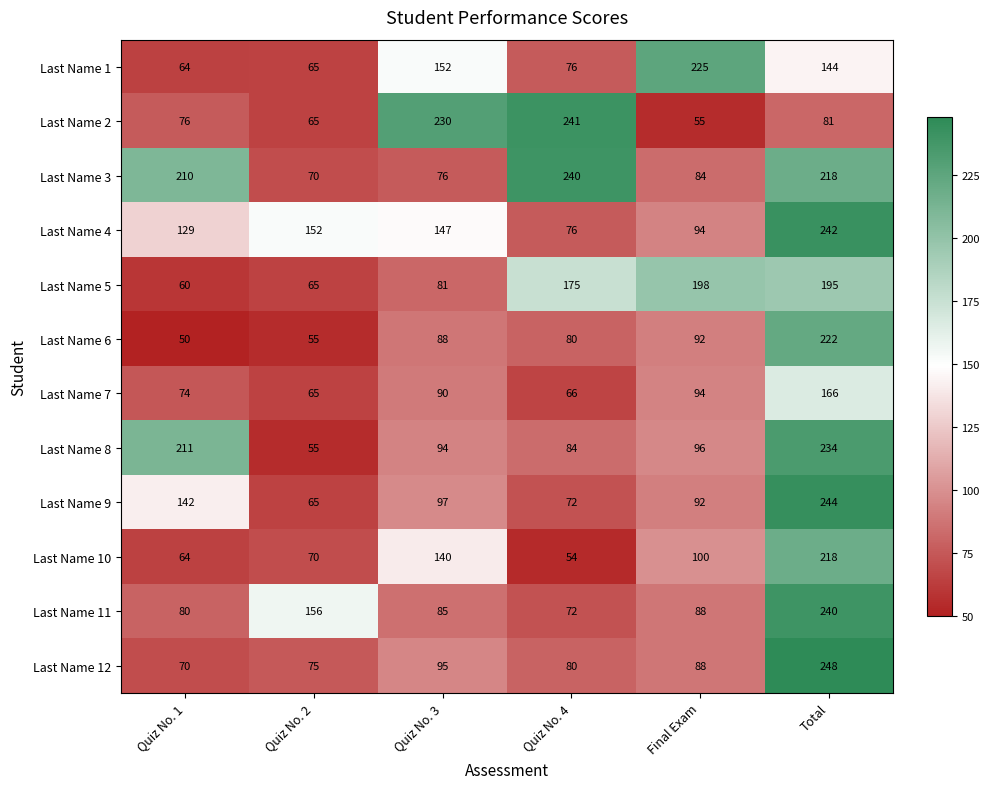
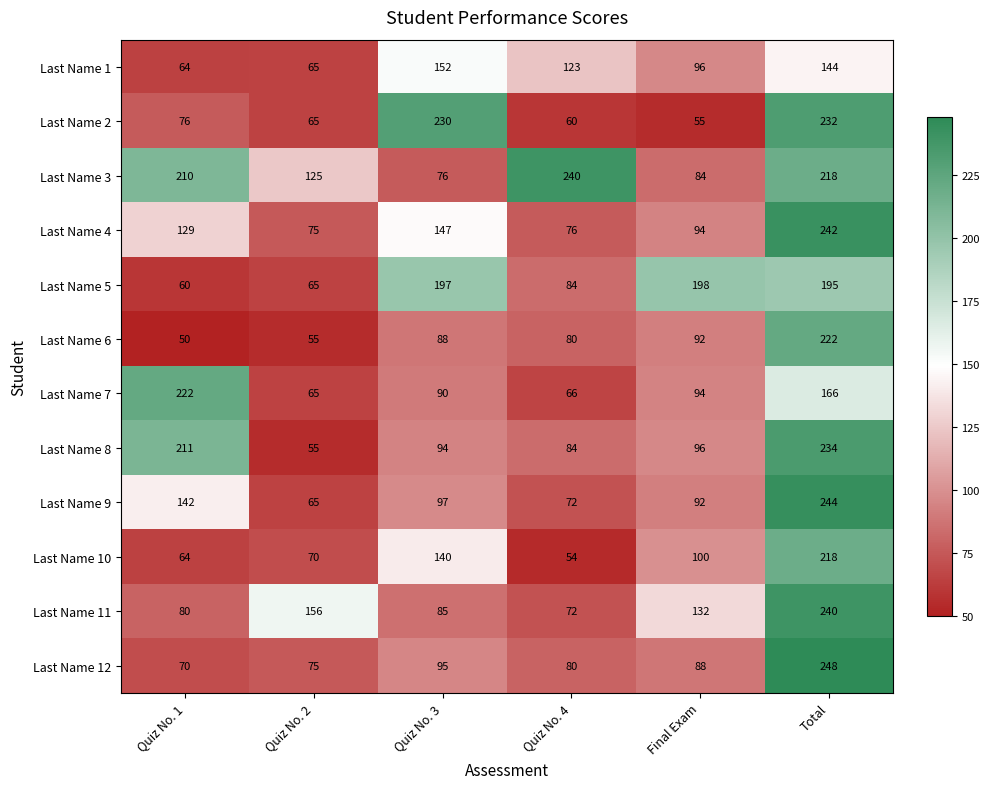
  {
    "Last Name 1": {
      "Quiz No. 1": 64,
      "Quiz No. 2": 65,
      "Quiz No. 3": 152,
-     "Quiz No. 4": 76,
-     "Final Exam": 225,
+     "Quiz No. 4": 123,
+     "Final Exam": 96,
      "Total": 144
    },
    "Last Name 2": {
      "Quiz No. 1": 76,
      "Quiz No. 2": 65,
      "Quiz No. 3": 230,
-     "Quiz No. 4": 241,
+     "Quiz No. 4": 60,
      "Final Exam": 55,
-     "Total": 81
+     "Total": 232
    },
    "Last Name 3": {
      "Quiz No. 1": 210,
-     "Quiz No. 2": 70,
+     "Quiz No. 2": 125,
      "Quiz No. 3": 76,
      "Quiz No. 4": 240,
      "Final Exam": 84,
      "Total": 218
    },
    "Last Name 4": {
      "Quiz No. 1": 129,
-     "Quiz No. 2": 152,
+     "Quiz No. 2": 75,
      "Quiz No. 3": 147,
      "Quiz No. 4": 76,
      "Final Exam": 94,
      "Total": 242
    },
    "Last Name 5": {
      "Quiz No. 1": 60,
      "Quiz No. 2": 65,
-     "Quiz No. 3": 81,
-     "Quiz No. 4": 175,
+     "Quiz No. 3": 197,
+     "Quiz No. 4": 84,
      "Final Exam": 198,
      "Total": 195
    },
    "Last Name 6": {
      "Quiz No. 1": 50,
      "Quiz No. 2": 55,
      "Quiz No. 3": 88,
      "Quiz No. 4": 80,
      "Final Exam": 92,
      "Total": 222
    },
    "Last Name 7": {
-     "Quiz No. 1": 74,
+     "Quiz No. 1": 222,
      "Quiz No. 2": 65,
      "Quiz No. 3": 90,
      "Quiz No. 4": 66,
      "Final Exam": 94,
      "Total": 166
    },
    "Last Name 8": {
      "Quiz No. 1": 211,
      "Quiz No. 2": 55,
      "Quiz No. 3": 94,
      "Quiz No. 4": 84,
      "Final Exam": 96,
      "Total": 234
    },
    "Last Name 9": {
      "Quiz No. 1": 142,
      "Quiz No. 2": 65,
      "Quiz No. 3": 97,
      "Quiz No. 4": 72,
      "Final Exam": 92,
      "Total": 244
    },
    "Last Name 10": {
      "Quiz No. 1": 64,
      "Quiz No. 2": 70,
      "Quiz No. 3": 140,
      "Quiz No. 4": 54,
      "Final Exam": 100,
      "Total": 218
    },
    "Last Name 11": {
      "Quiz No. 1": 80,
      "Quiz No. 2": 156,
      "Quiz No. 3": 85,
      "Quiz No. 4": 72,
-     "Final Exam": 88,
+     "Final Exam": 132,
      "Total": 240
    },
    "Last Name 12": {
      "Quiz No. 1": 70,
      "Quiz No. 2": 75,
      "Quiz No. 3": 95,
      "Quiz No. 4": 80,
      "Final Exam": 88,
      "Total": 248
    }
  }
